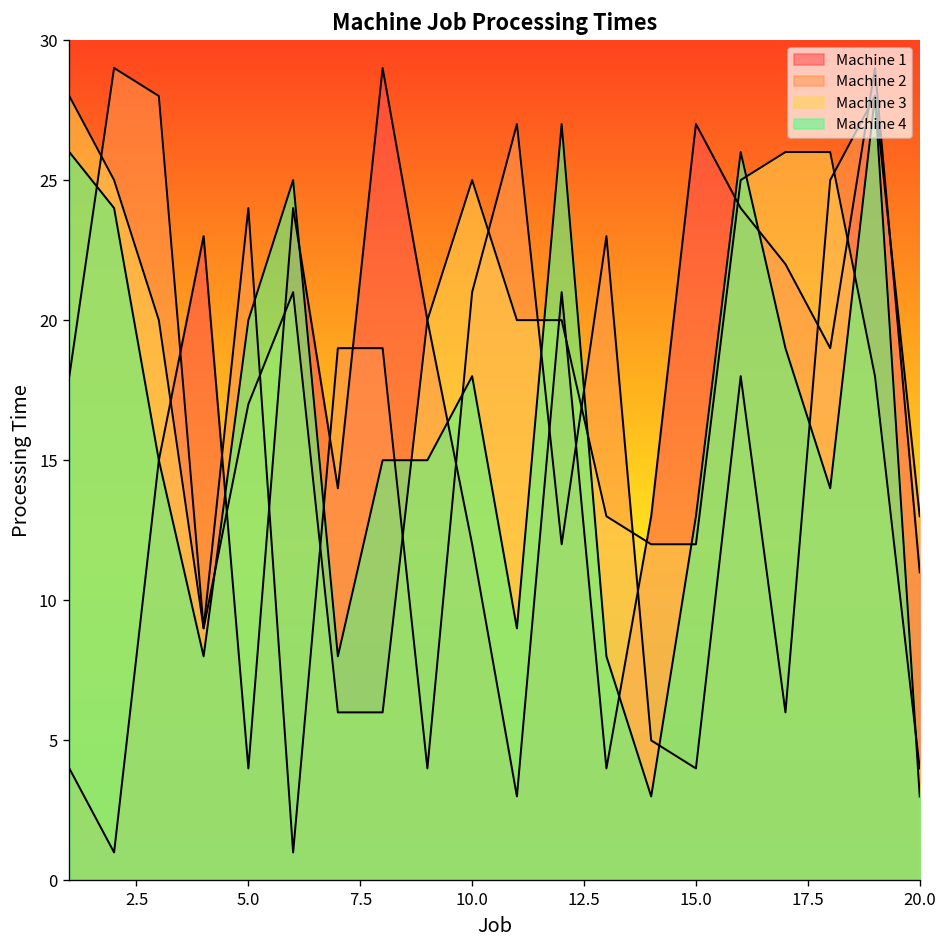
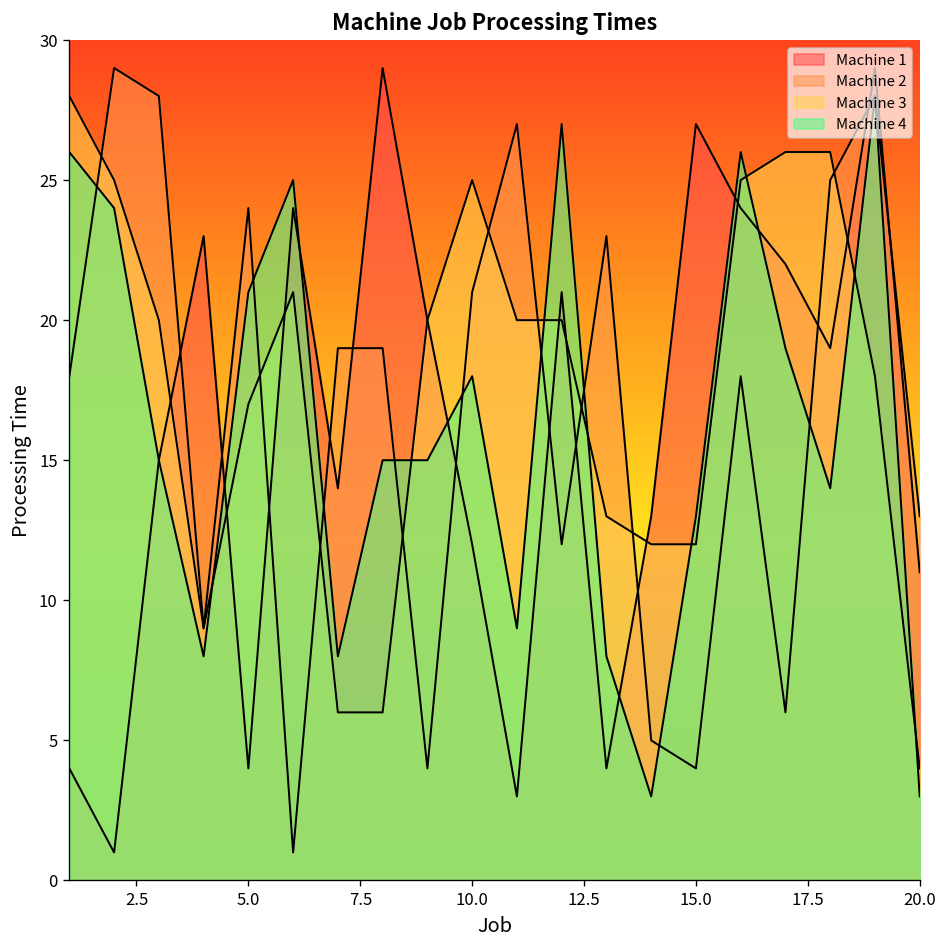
  {
    "Machine 4": {
-     "5.0": 20,
+     "5.0": 21,
      "10.0": 18,
      "15.0": 13,
      "20.0": 3
    }
  }
